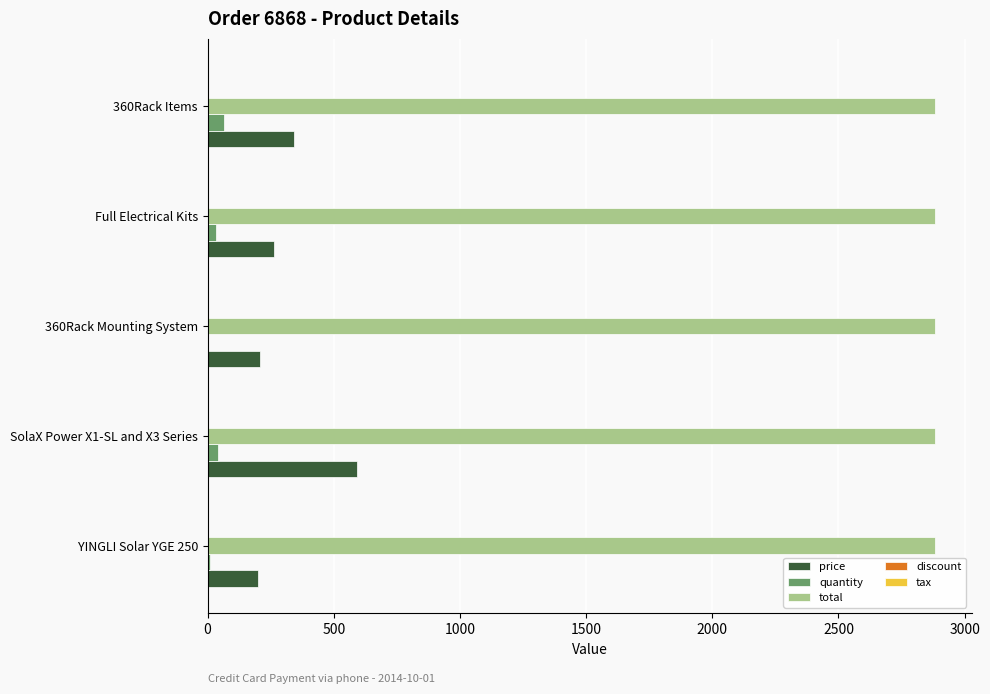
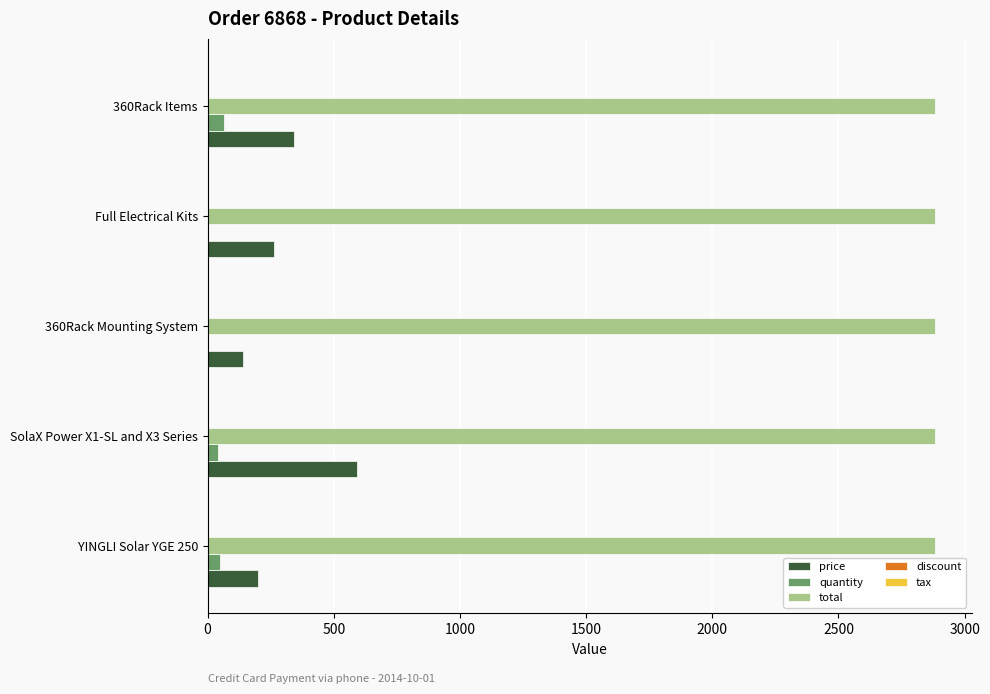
  {
    "price": {
      "360Rack Items": 340,
      "Full Electrical Kits": 260,
-     "360Rack Mounting System": 210,
+     "360Rack Mounting System": 140,
      "SolaX Power X1-SL and X3 Series": 590,
      "YINGLI Solar YGE 250": 200
    },
    "quantity": {
      "360Rack Items": 70,
-     "Full Electrical Kits": 30,
+     "Full Electrical Kits": 0,
      "SolaX Power X1-SL and X3 Series": 40,
-     "YINGLI Solar YGE 250": 10
+     "YINGLI Solar YGE 250": 50
    },
    "total": {
      "360Rack Items": 2880,
      "Full Electrical Kits": 2880,
      "360Rack Mounting System": 2880,
      "SolaX Power X1-SL and X3 Series": 2880,
      "YINGLI Solar YGE 250": 2880
    },
    "discount": {
      "360Rack Items": 0,
      "Full Electrical Kits": 0,
      "360Rack Mounting System": 0,
      "SolaX Power X1-SL and X3 Series": 0,
      "YINGLI Solar YGE 250": 0
    },
    "tax": {
      "360Rack Items": 0,
      "Full Electrical Kits": 0,
      "360Rack Mounting System": 0,
      "SolaX Power X1-SL and X3 Series": 0,
      "YINGLI Solar YGE 250": 0
    }
  }
